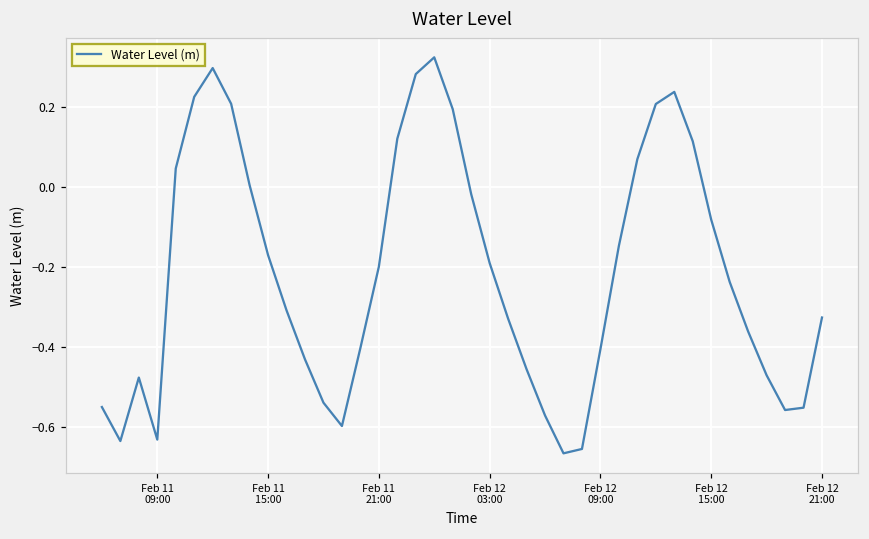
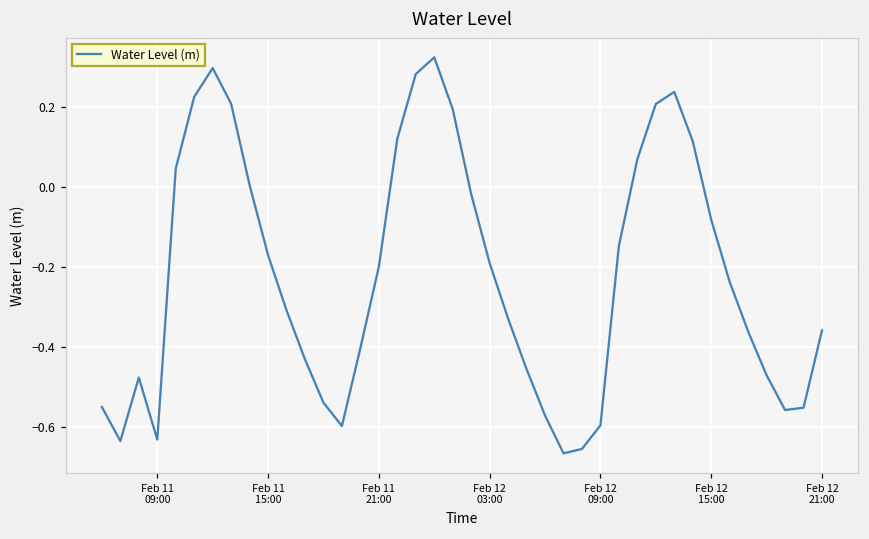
  {
    "Feb 11 09:00": -0.63,
    "Feb 11 15:00": -0.17,
    "Feb 11 21:00": -0.20,
    "Feb 12 03:00": -0.19,
-   "Feb 12 09:00": -0.41,
+   "Feb 12 09:00": -0.60,
    "Feb 12 15:00": -0.08,
-   "Feb 12 21:00": -0.33
+   "Feb 12 21:00": -0.36
  }
